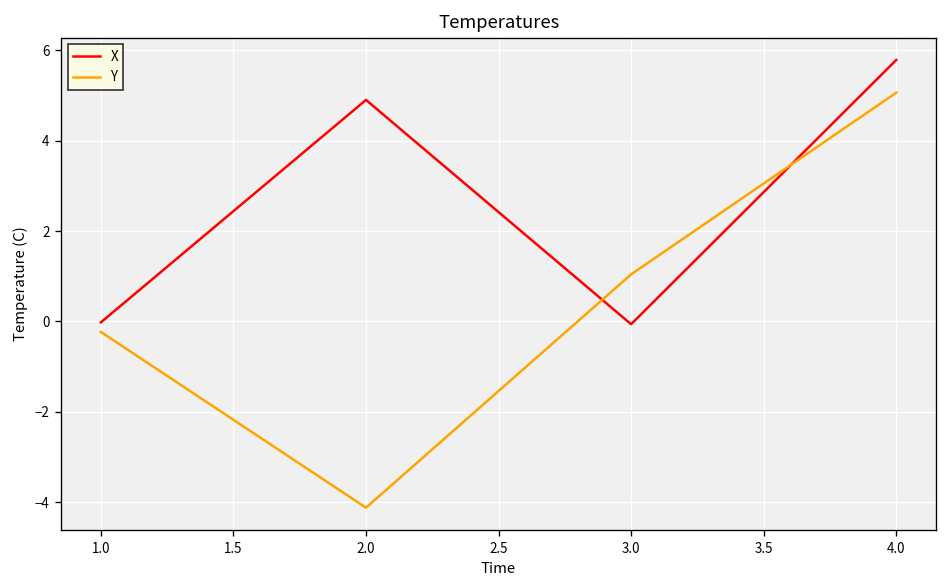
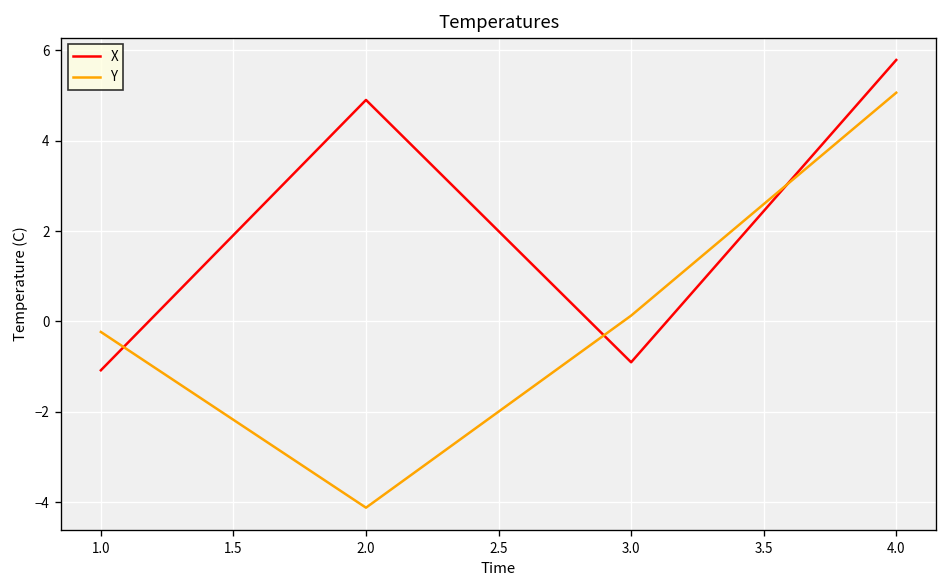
  {
    "X": {
-     "1.0": 0.0,
+     "1.0": -1.1,
      "2.0": 4.9,
-     "3.0": -0.1,
+     "3.0": -0.9,
      "4.0": 5.8
    },
    "Y": {
      "1.0": -0.2,
      "2.0": -4.1,
-     "3.0": 1.0,
+     "3.0": 0.1,
      "4.0": 5.1
    }
  }
